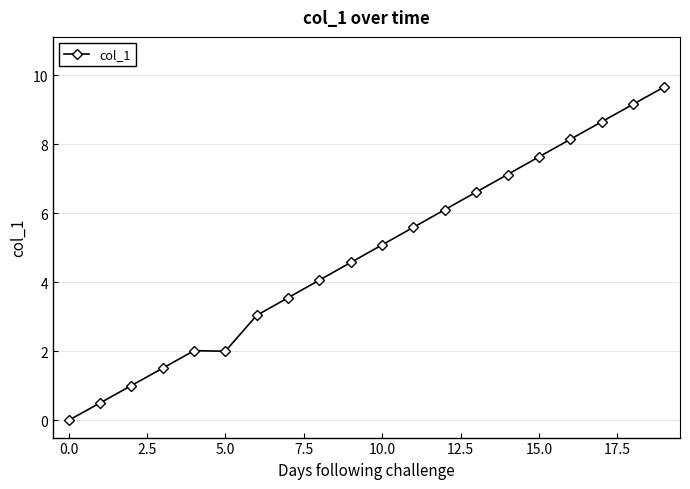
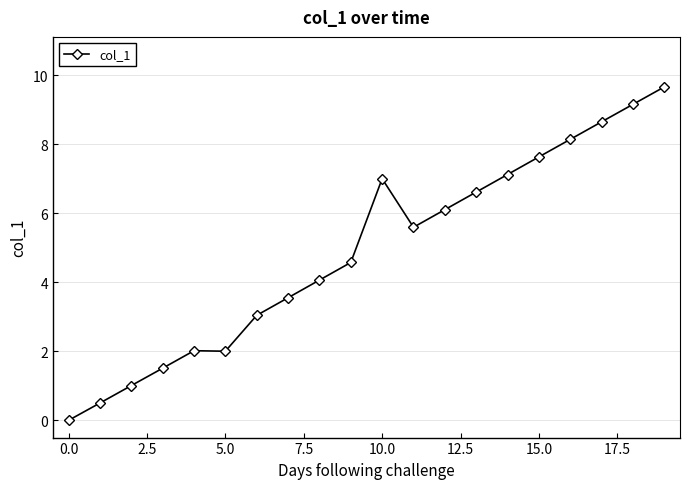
  {
    "0.0": 0.0,
    "5.0": 2.0,
-   "10.0": 5.1,
+   "10.0": 7.0,
    "15.0": 7.6
  }
